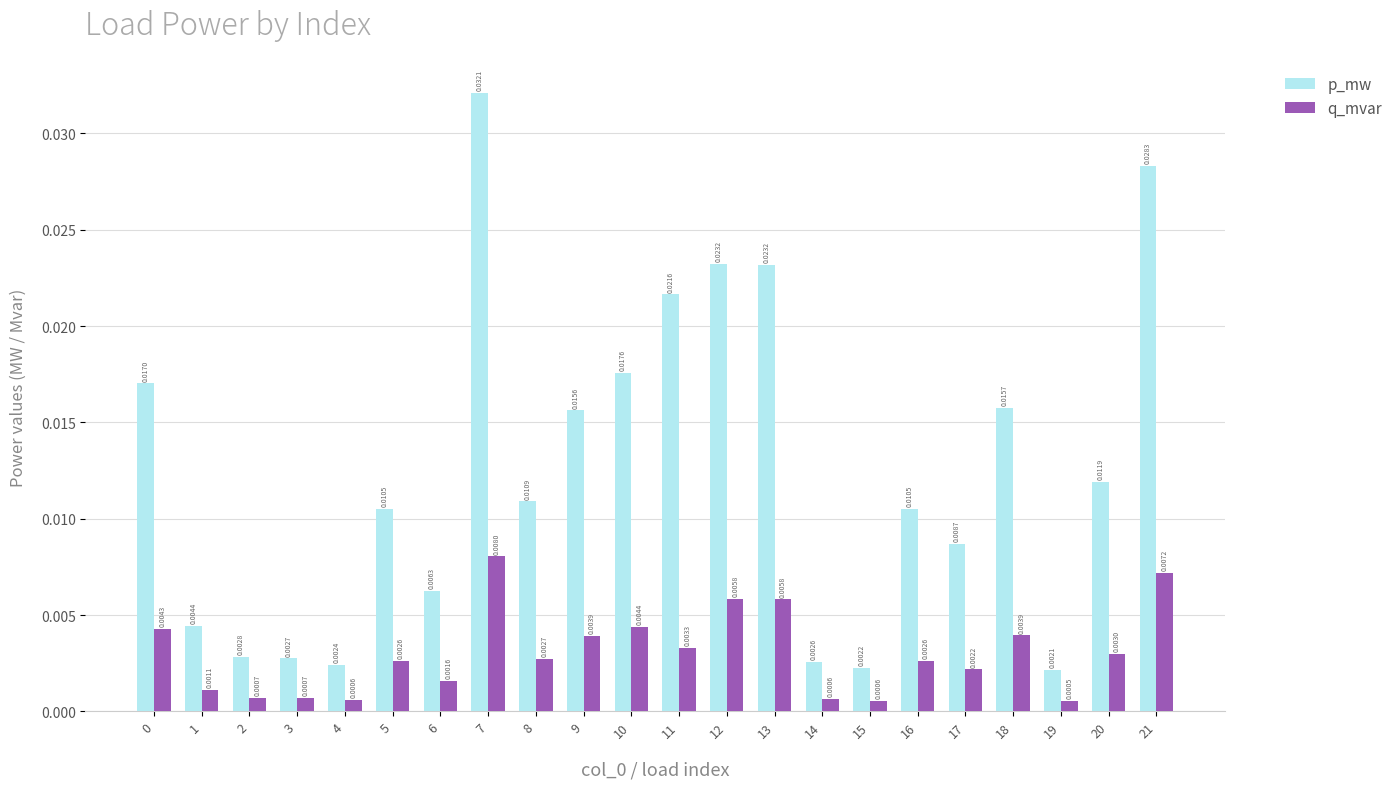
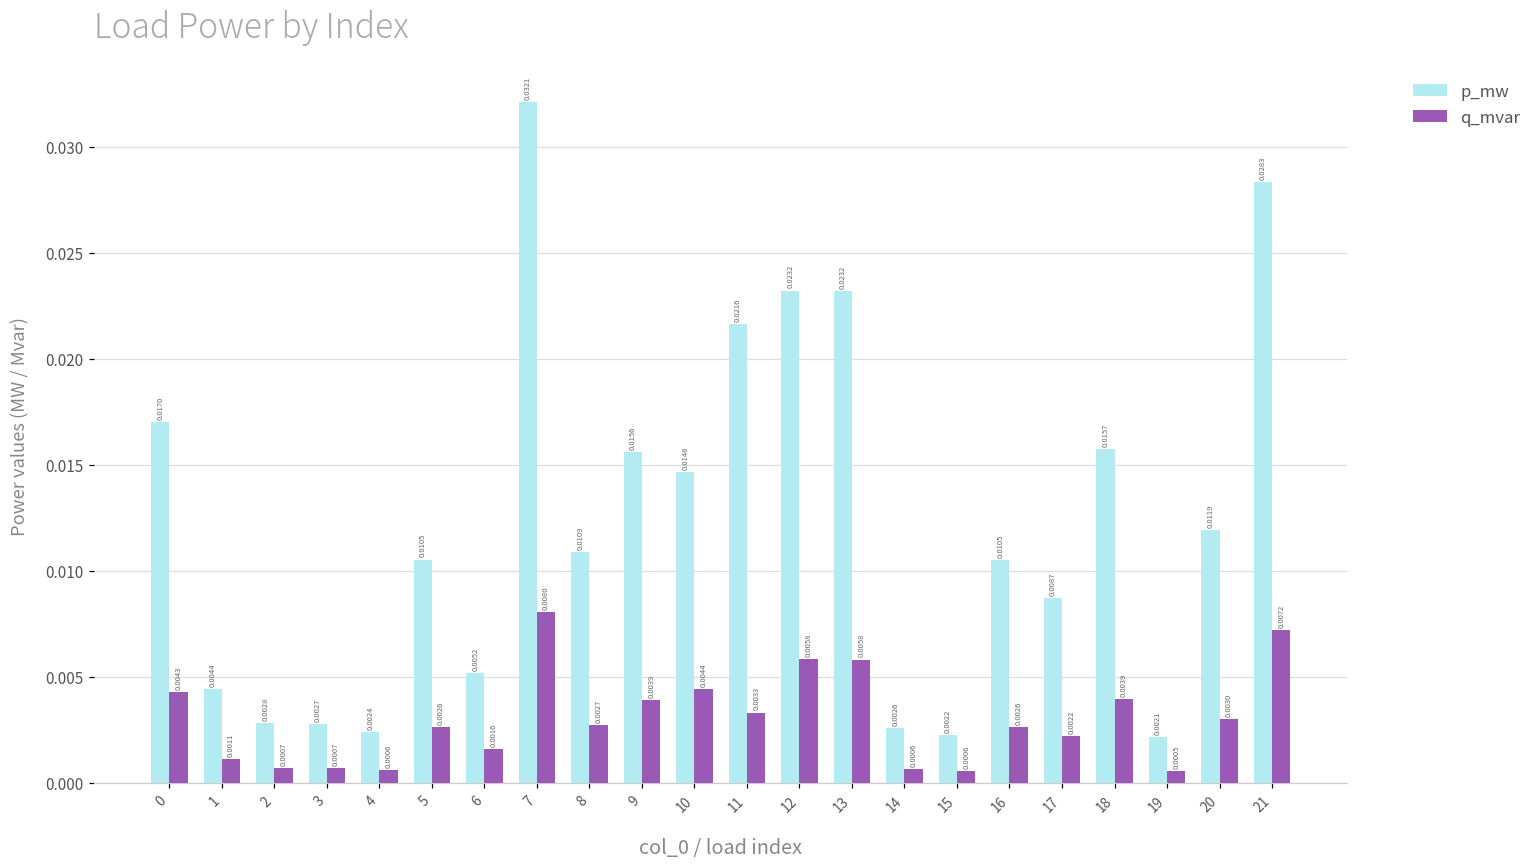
  {
    "p_mw": {
      "0": 0.0170,
      "1": 0.0044,
      "2": 0.0028,
      "3": 0.0027,
      "4": 0.0024,
      "5": 0.0105,
-     "6": 0.0063,
+     "6": 0.0052,
      "7": 0.0321,
      "8": 0.0109,
      "9": 0.0156,
-     "10": 0.0176,
+     "10": 0.0146,
      "11": 0.0216,
      "12": 0.0232,
      "13": 0.0232,
      "14": 0.0026,
      "15": 0.0022,
      "16": 0.0105,
      "17": 0.0087,
      "18": 0.0157,
      "19": 0.0021,
      "20": 0.0119,
      "21": 0.0283
    },
    "q_mvar": {
      "0": 0.0043,
      "1": 0.0011,
      "2": 0.0007,
      "3": 0.0007,
      "4": 0.0006,
      "5": 0.0026,
      "6": 0.0016,
      "7": 0.0080,
      "8": 0.0027,
      "9": 0.0039,
      "10": 0.0044,
      "11": 0.0033,
      "12": 0.0058,
      "13": 0.0058,
      "14": 0.0006,
      "15": 0.0006,
      "16": 0.0026,
      "17": 0.0022,
      "18": 0.0039,
      "19": 0.0005,
      "20": 0.0030,
      "21": 0.0072
    }
  }
